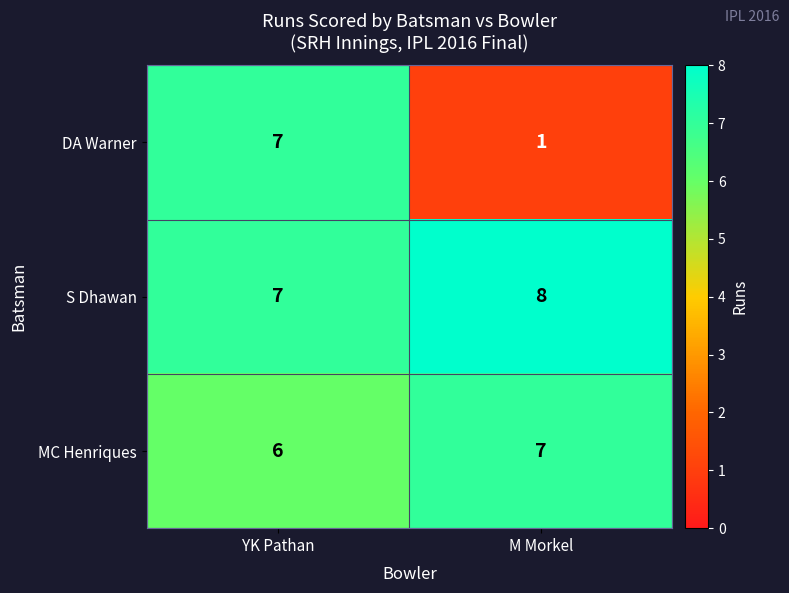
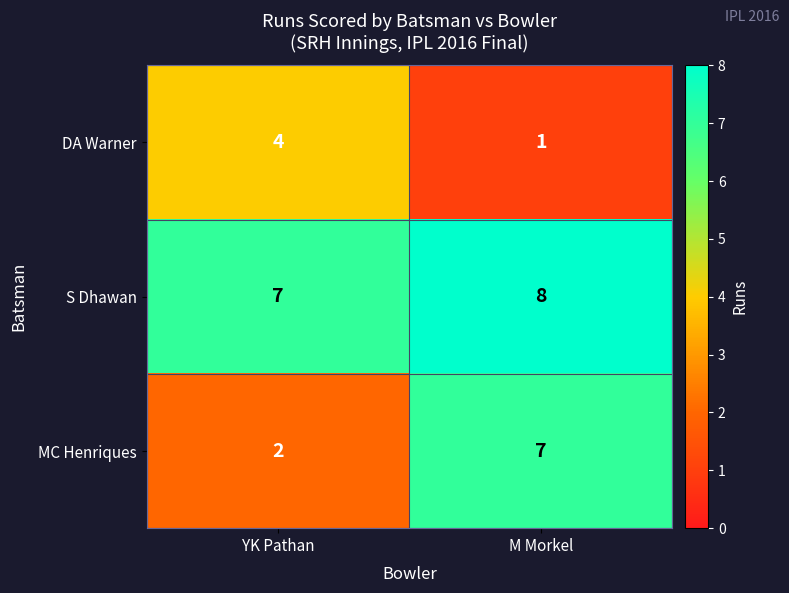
  {
    "DA Warner": {
-     "YK Pathan": 7,
+     "YK Pathan": 4,
      "M Morkel": 1
    },
    "S Dhawan": {
      "YK Pathan": 7,
      "M Morkel": 8
    },
    "MC Henriques": {
-     "YK Pathan": 6,
+     "YK Pathan": 2,
      "M Morkel": 7
    }
  }
